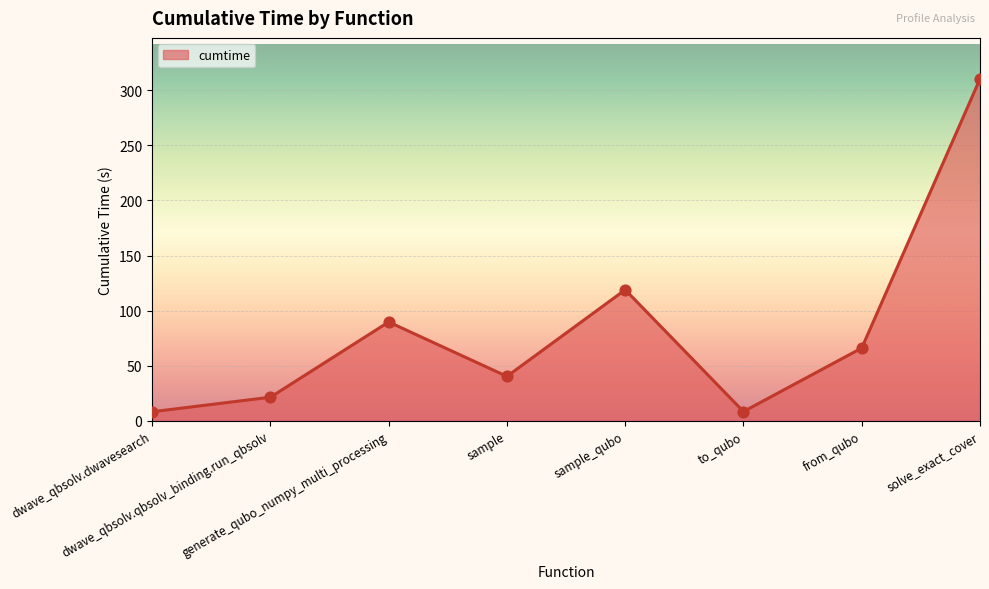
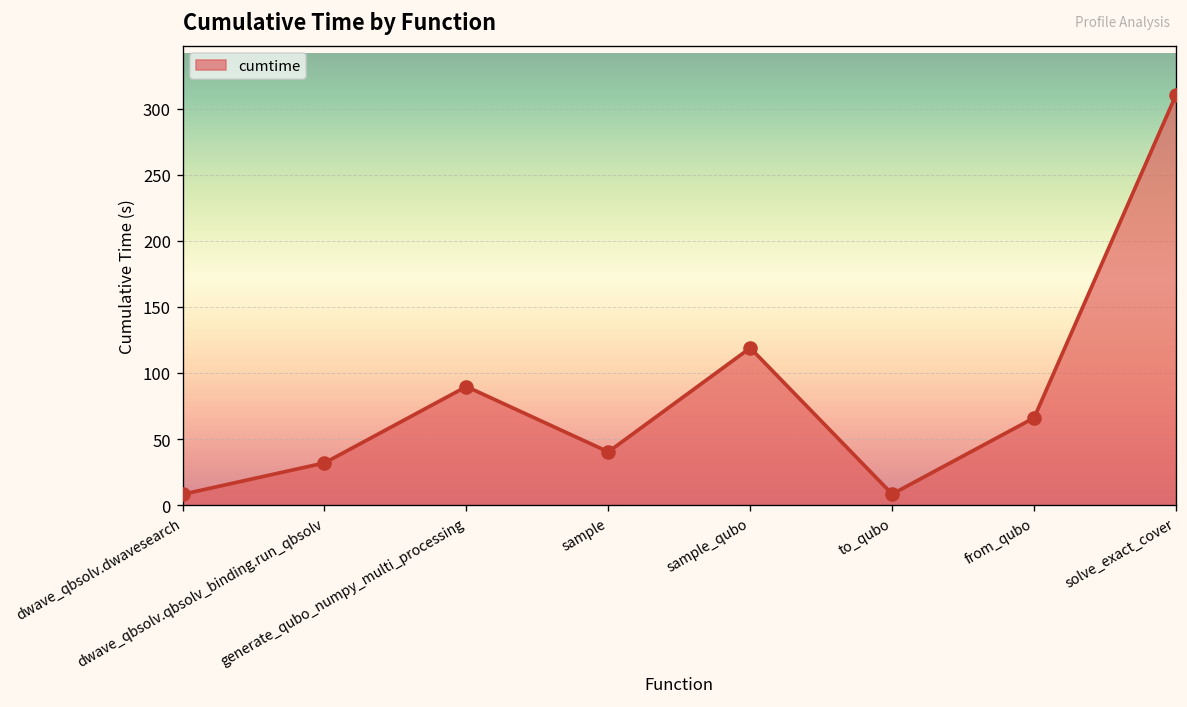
  {
    "dwave_qbsolv.dwavesearch": 8,
-   "dwave_qbsolv.qbsolv_binding.run_qbsolv": 21,
+   "dwave_qbsolv.qbsolv_binding.run_qbsolv": 32,
    "generate_qubo_numpy_multi_processing": 90,
    "sample": 40,
    "sample_qubo": 119,
    "to_qubo": 8,
    "from_qubo": 66,
    "solve_exact_cover": 310
  }
